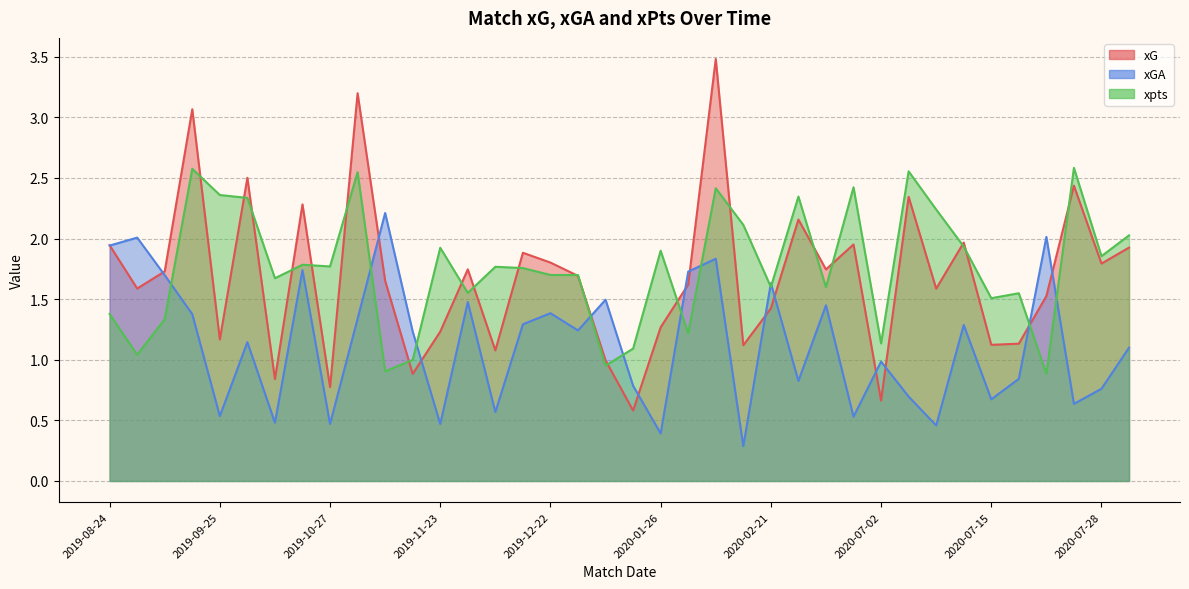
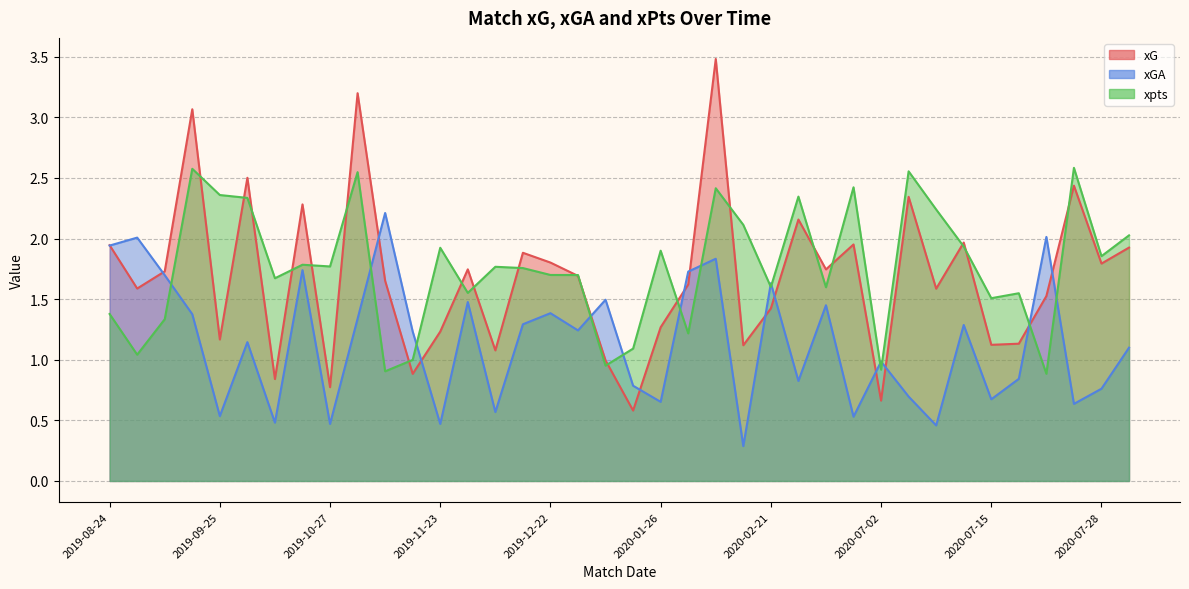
  {
    "xG": {
      "2019-09-25": 1.17,
      "2019-10-27": 0.77,
      "2019-11-23": 1.23,
      "2019-12-22": 1.80,
      "2020-01-26": 1.27,
      "2020-02-21": 1.42,
      "2020-07-02": 0.66,
      "2020-07-15": 1.12,
      "2020-07-28": 1.79
    },
    "xGA": {
      "2019-09-25": 0.53,
      "2019-10-27": 0.47,
      "2019-11-23": 0.47,
      "2019-12-22": 1.38,
-     "2020-01-26": 0.39,
+     "2020-01-26": 0.65,
      "2020-02-21": 1.63,
      "2020-07-02": 0.99,
      "2020-07-15": 0.67,
      "2020-07-28": 0.76
    },
    "xpts": {
      "2019-08-24": 1.38,
      "2019-09-25": 2.36,
      "2019-10-27": 1.77,
      "2019-11-23": 1.92,
      "2019-12-22": 1.70,
      "2020-01-26": 1.90,
      "2020-02-21": 1.60,
-     "2020-07-02": 1.13,
+     "2020-07-02": 0.92,
      "2020-07-15": 1.51,
      "2020-07-28": 1.85
    }
  }
